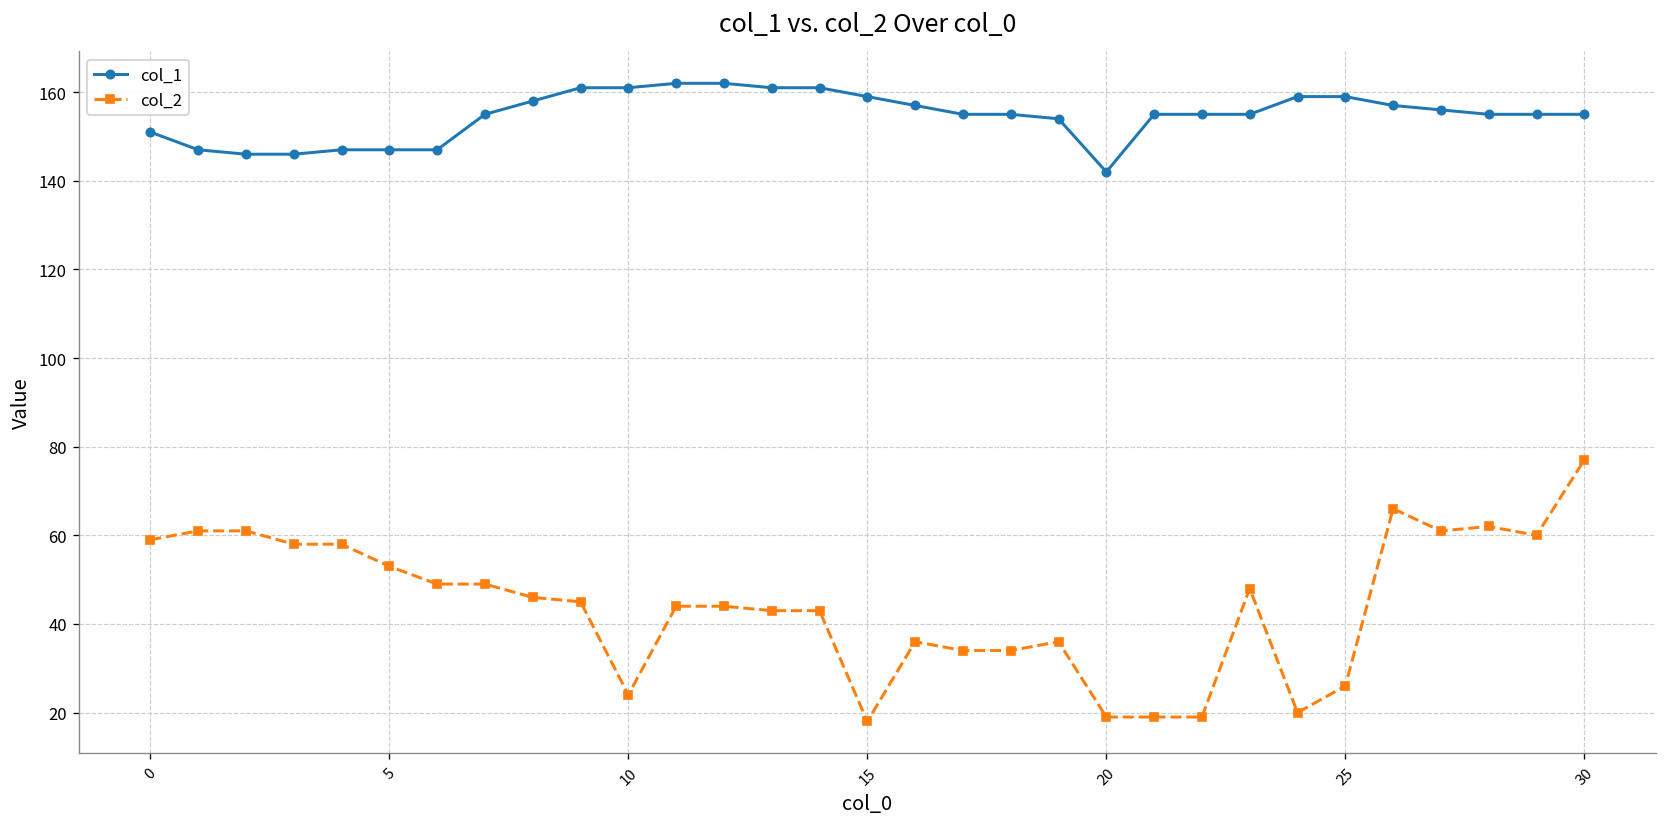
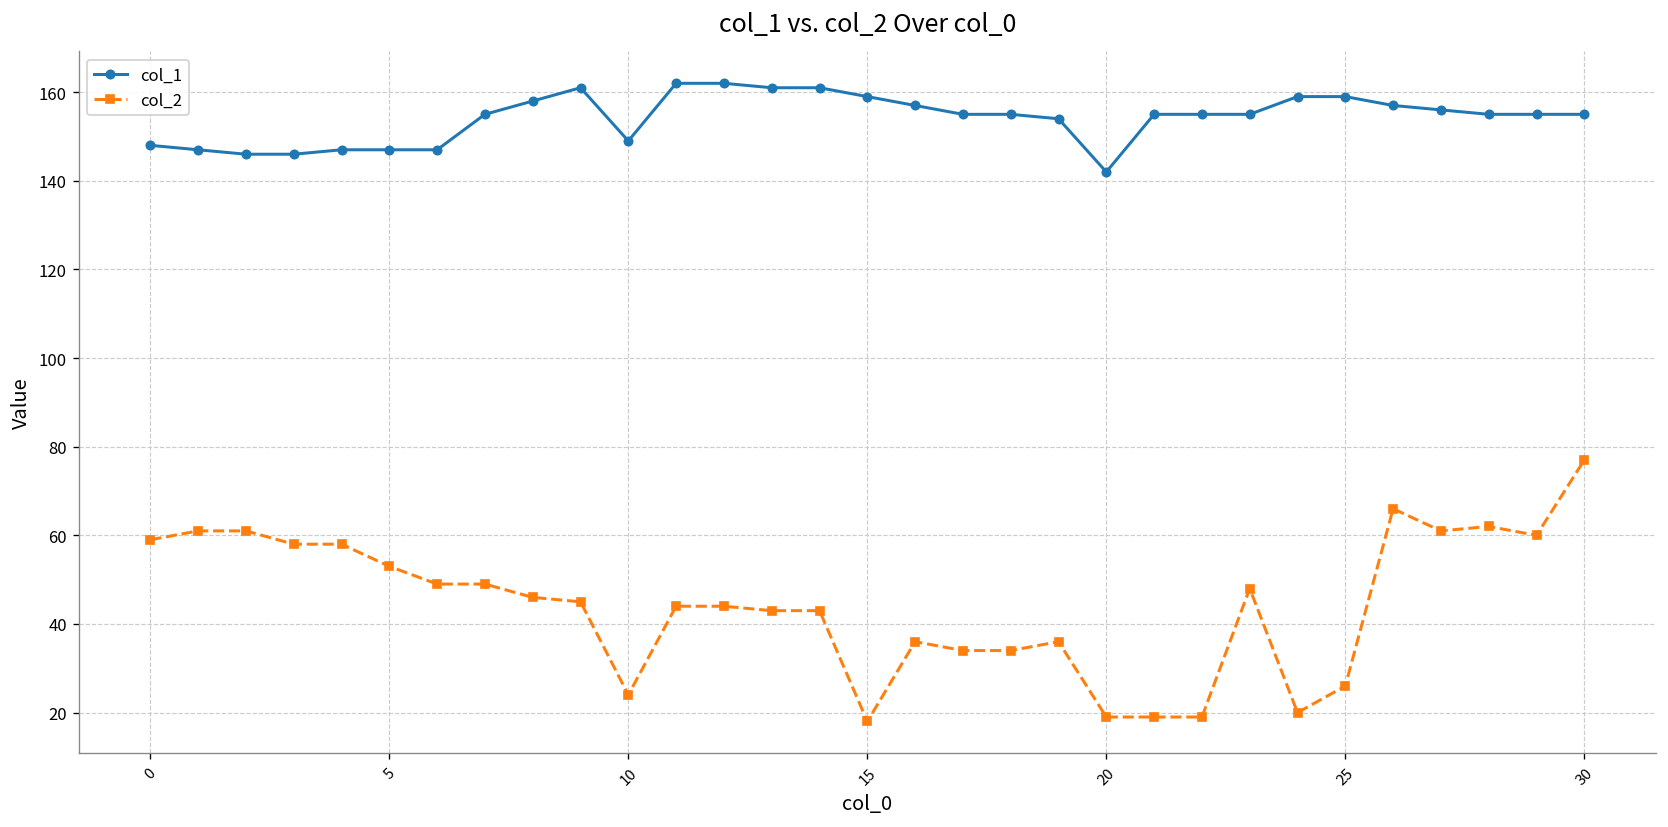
  {
    "col_1": {
-     "0": 151,
+     "0": 148,
      "5": 147,
-     "10": 161,
+     "10": 149,
      "15": 159,
      "20": 142,
      "25": 159,
      "30": 155
    },
    "col_2": {
      "0": 59,
      "5": 53,
      "10": 24,
      "15": 18,
      "20": 19,
      "25": 26,
      "30": 77
    }
  }
